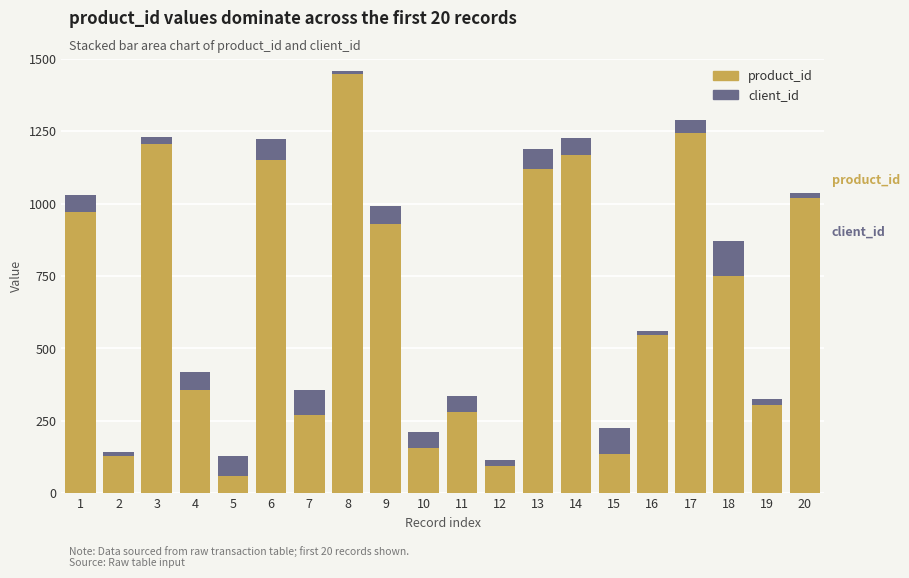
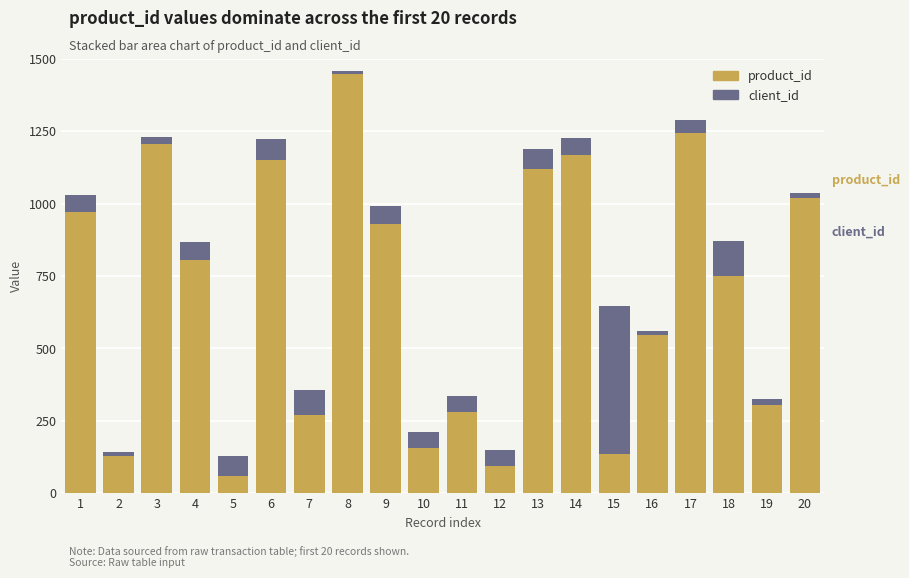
  {
    "product_id": {
      "1": 970,
      "2": 130,
      "3": 1210,
-     "4": 360,
+     "4": 810,
      "5": 60,
      "6": 1150,
      "7": 270,
      "8": 1450,
      "9": 930,
      "10": 160,
      "11": 280,
      "12": 90,
      "13": 1120,
      "14": 1170,
      "15": 130,
      "16": 550,
      "17": 1240,
      "18": 750,
      "19": 310,
      "20": 1020
    },
    "client_id": {
      "1": 60,
      "2": 10,
      "3": 20,
      "4": 60,
      "5": 70,
      "6": 80,
      "7": 90,
      "8": 10,
      "9": 60,
      "10": 50,
      "11": 60,
-     "12": 20,
+     "12": 60,
      "13": 70,
      "14": 60,
-     "15": 90,
+     "15": 510,
      "16": 10,
      "17": 50,
      "18": 120,
      "19": 20,
      "20": 20
    }
  }
